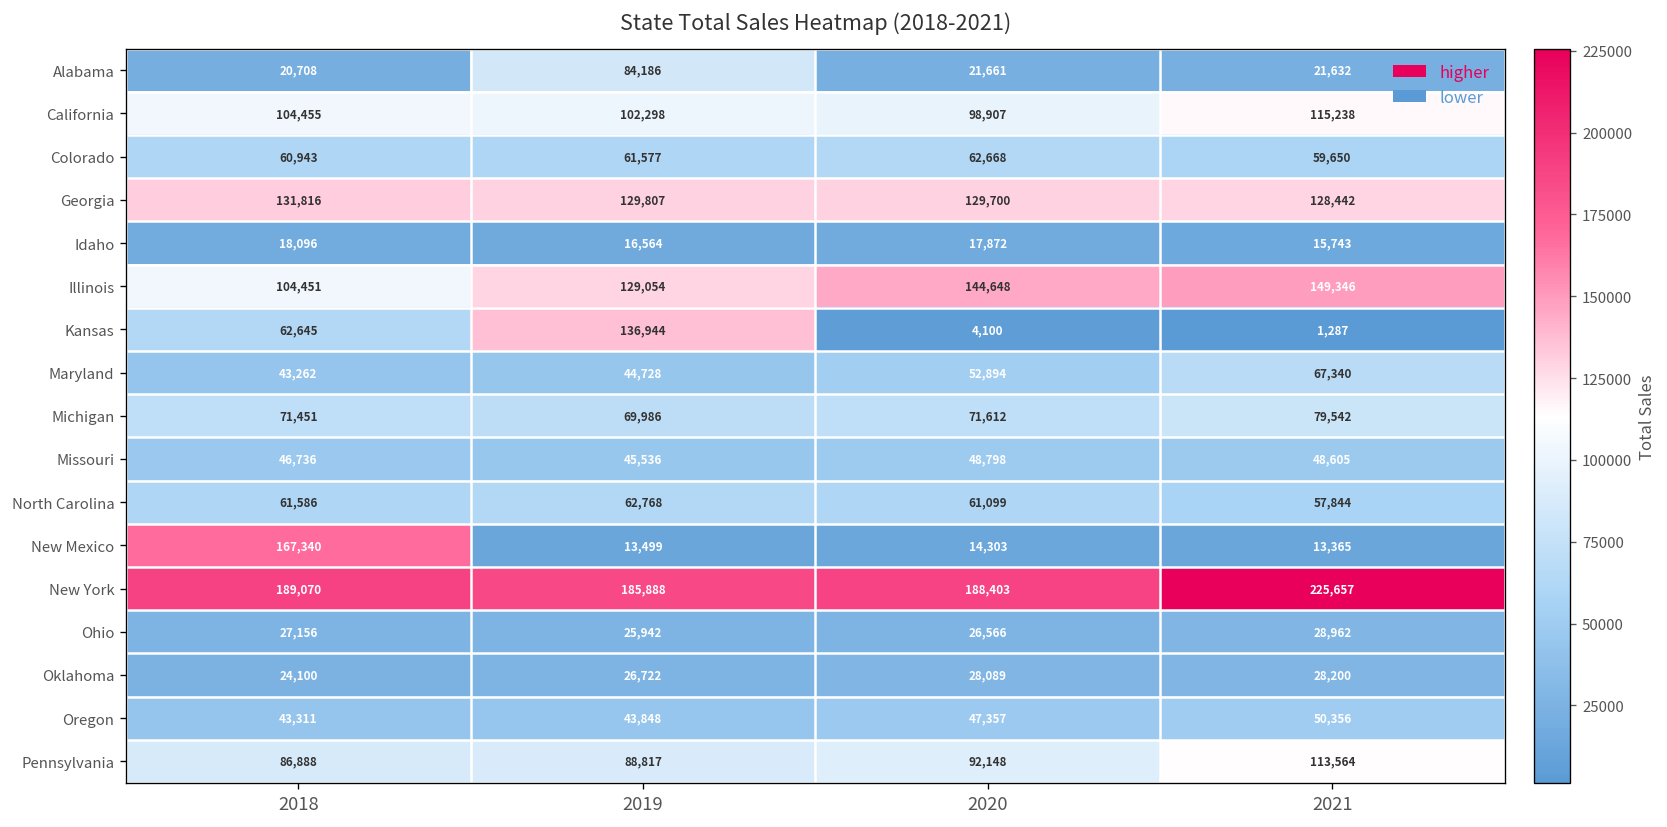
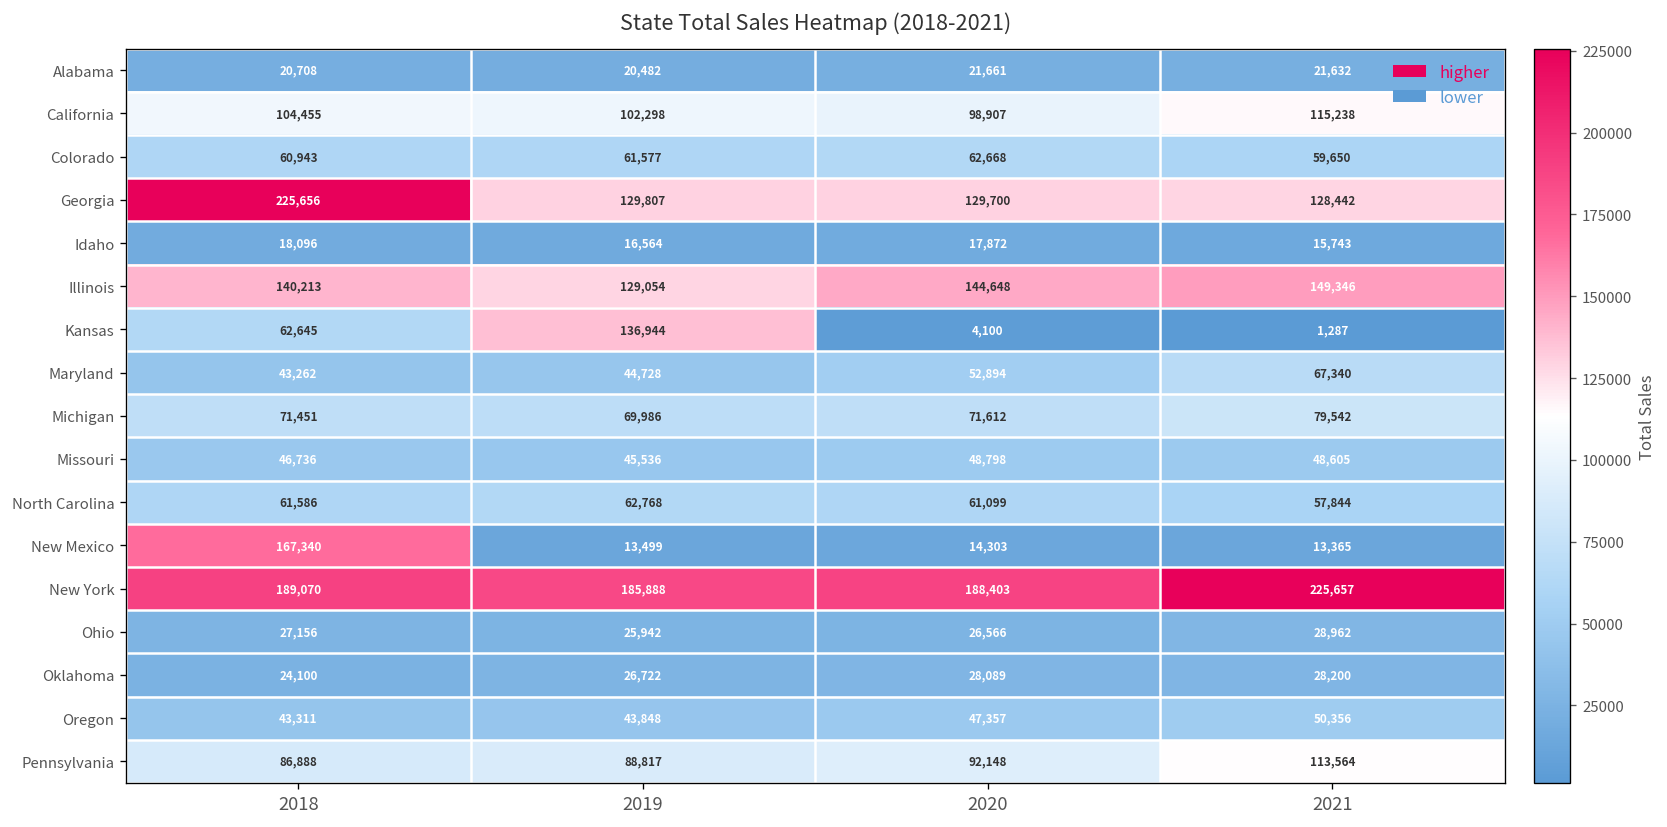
  {
    "Alabama": {
      "2018": "20,708",
-     "2019": "84,186",
+     "2019": "20,482",
      "2020": "21,661",
      "2021": "21,632"
    },
    "California": {
      "2018": "104,455",
      "2019": "102,298",
      "2020": "98,907",
      "2021": "115,238"
    },
    "Colorado": {
      "2018": "60,943",
      "2019": "61,577",
      "2020": "62,668",
      "2021": "59,650"
    },
    "Georgia": {
-     "2018": "131,816",
+     "2018": "225,656",
      "2019": "129,807",
      "2020": "129,700",
      "2021": "128,442"
    },
    "Idaho": {
      "2018": "18,096",
      "2019": "16,564",
      "2020": "17,872",
      "2021": "15,743"
    },
    "Illinois": {
-     "2018": "104,451",
+     "2018": "140,213",
      "2019": "129,054",
      "2020": "144,648",
      "2021": "149,346"
    },
    "Kansas": {
      "2018": "62,645",
      "2019": "136,944",
      "2020": "4,100",
      "2021": "1,287"
    },
    "Maryland": {
      "2018": "43,262",
      "2019": "44,728",
      "2020": "52,894",
      "2021": "67,340"
    },
    "Michigan": {
      "2018": "71,451",
      "2019": "69,986",
      "2020": "71,612",
      "2021": "79,542"
    },
    "Missouri": {
      "2018": "46,736",
      "2019": "45,536",
      "2020": "48,798",
      "2021": "48,605"
    },
    "North Carolina": {
      "2018": "61,586",
      "2019": "62,768",
      "2020": "61,099",
      "2021": "57,844"
    },
    "New Mexico": {
      "2018": "167,340",
      "2019": "13,499",
      "2020": "14,303",
      "2021": "13,365"
    },
    "New York": {
      "2018": "189,070",
      "2019": "185,888",
      "2020": "188,403",
      "2021": "225,657"
    },
    "Ohio": {
      "2018": "27,156",
      "2019": "25,942",
      "2020": "26,566",
      "2021": "28,962"
    },
    "Oklahoma": {
      "2018": "24,100",
      "2019": "26,722",
      "2020": "28,089",
      "2021": "28,200"
    },
    "Oregon": {
      "2018": "43,311",
      "2019": "43,848",
      "2020": "47,357",
      "2021": "50,356"
    },
    "Pennsylvania": {
      "2018": "86,888",
      "2019": "88,817",
      "2020": "92,148",
      "2021": "113,564"
    }
  }
